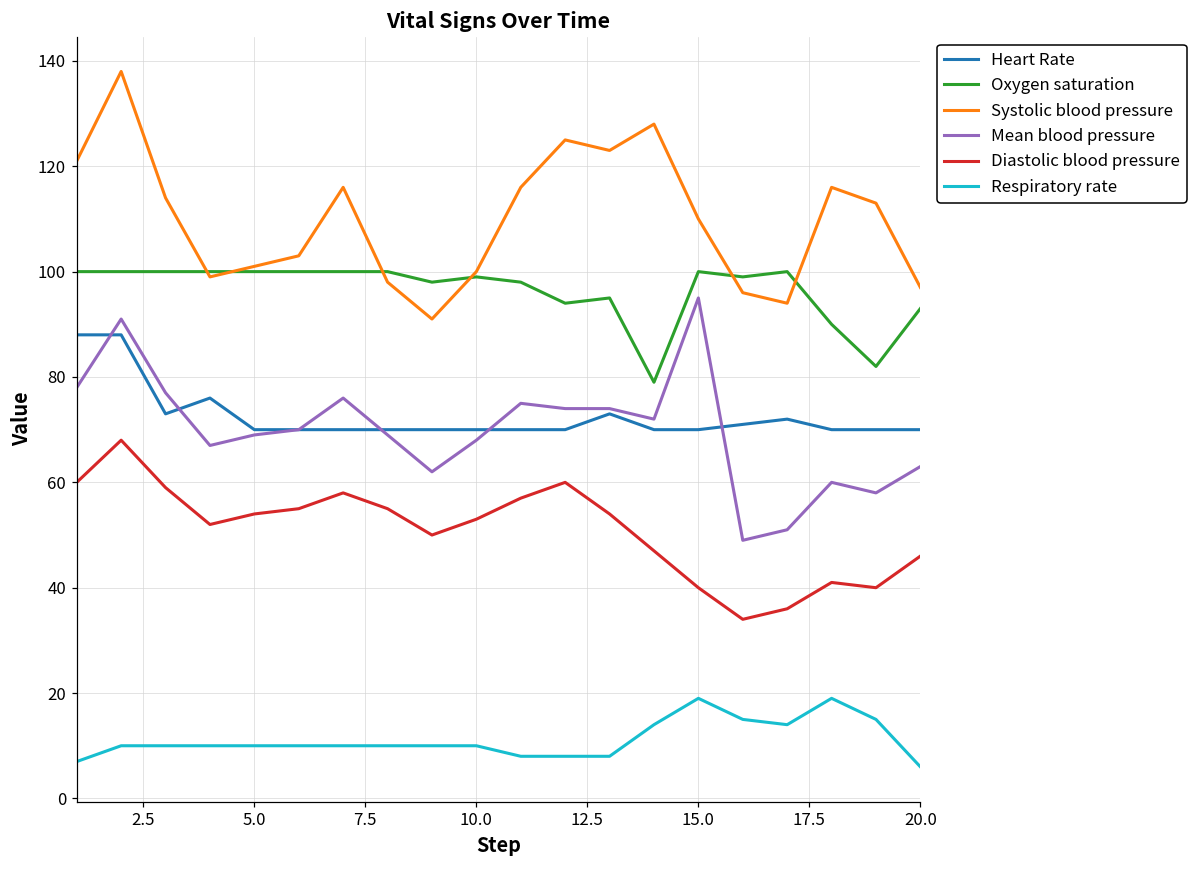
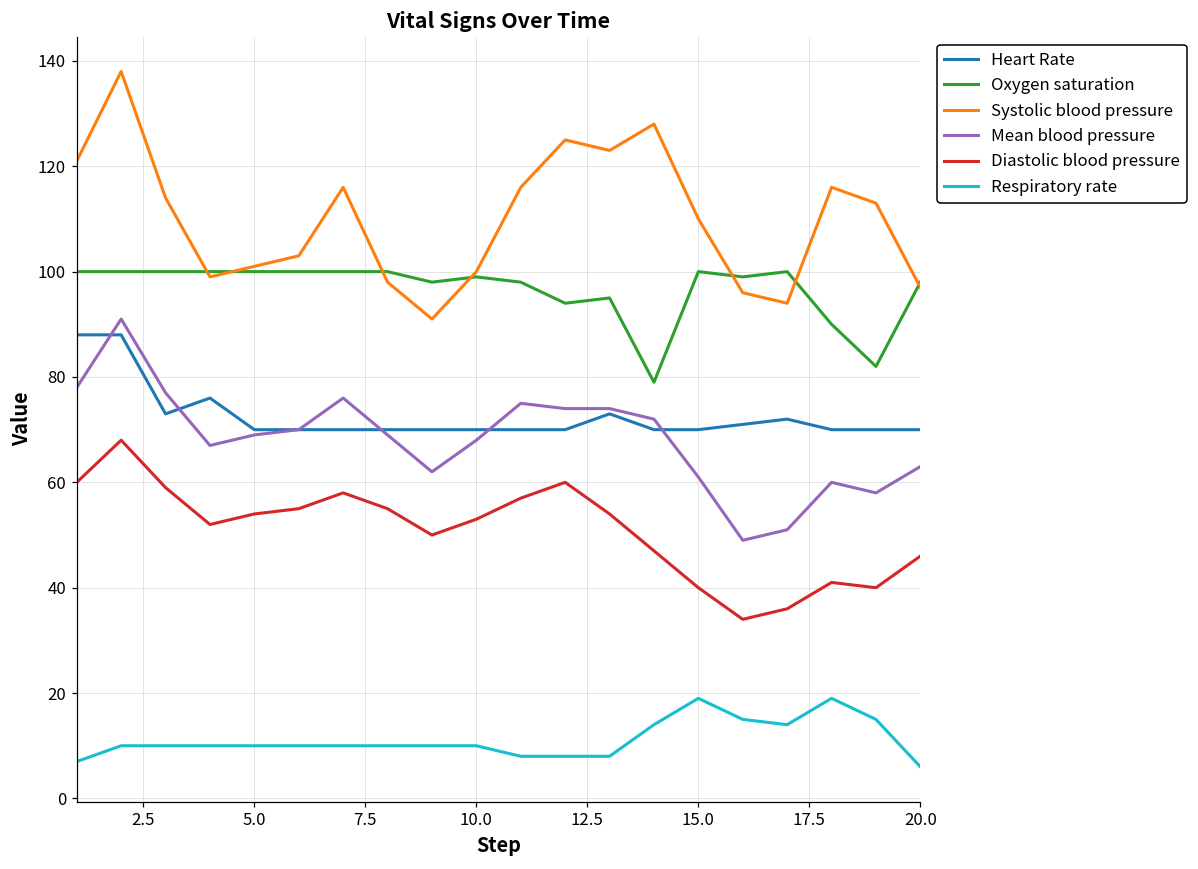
  {
    "Heart Rate": {
      "5.0": 70,
      "10.0": 70,
      "15.0": 70,
      "20.0": 70
    },
    "Oxygen saturation": {
      "5.0": 100,
      "10.0": 99,
      "15.0": 100,
-     "20.0": 93
+     "20.0": 98
    },
    "Systolic blood pressure": {
      "5.0": 101,
      "10.0": 100,
      "15.0": 110,
      "20.0": 97
    },
    "Mean blood pressure": {
      "5.0": 69,
      "10.0": 68,
-     "15.0": 95,
+     "15.0": 61,
      "20.0": 63
    },
    "Diastolic blood pressure": {
      "5.0": 54,
      "10.0": 53,
      "15.0": 40,
      "20.0": 46
    },
    "Respiratory rate": {
      "5.0": 10,
      "10.0": 10,
      "15.0": 19,
      "20.0": 6
    }
  }
